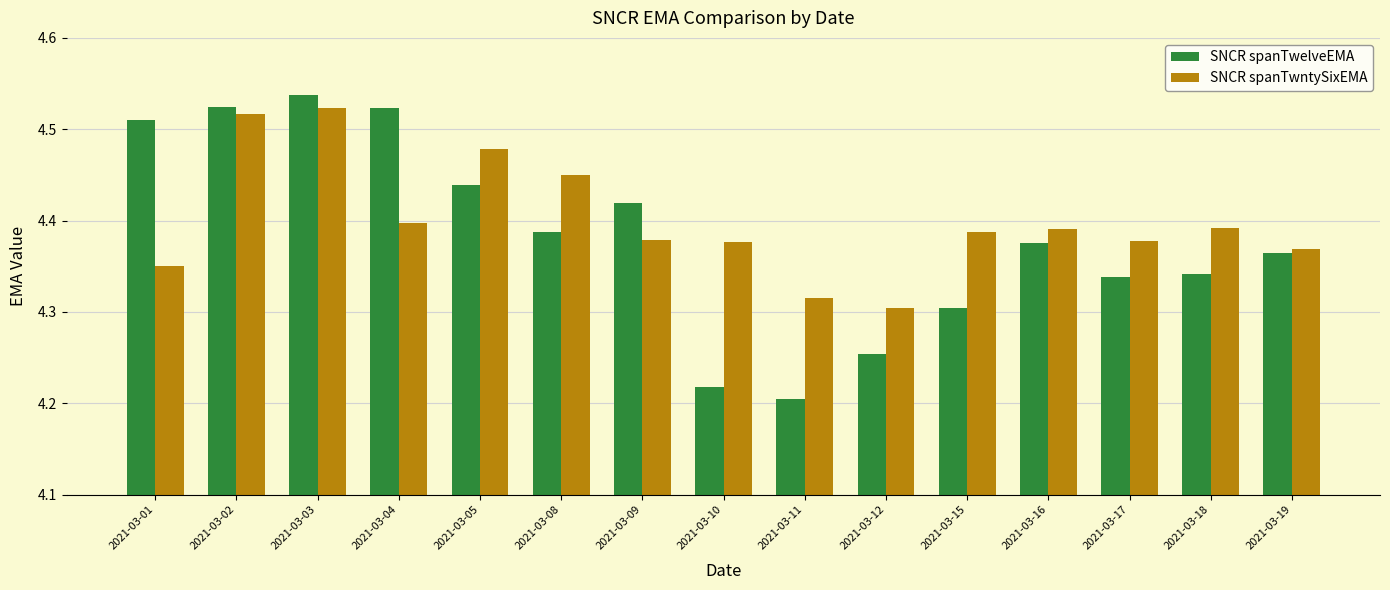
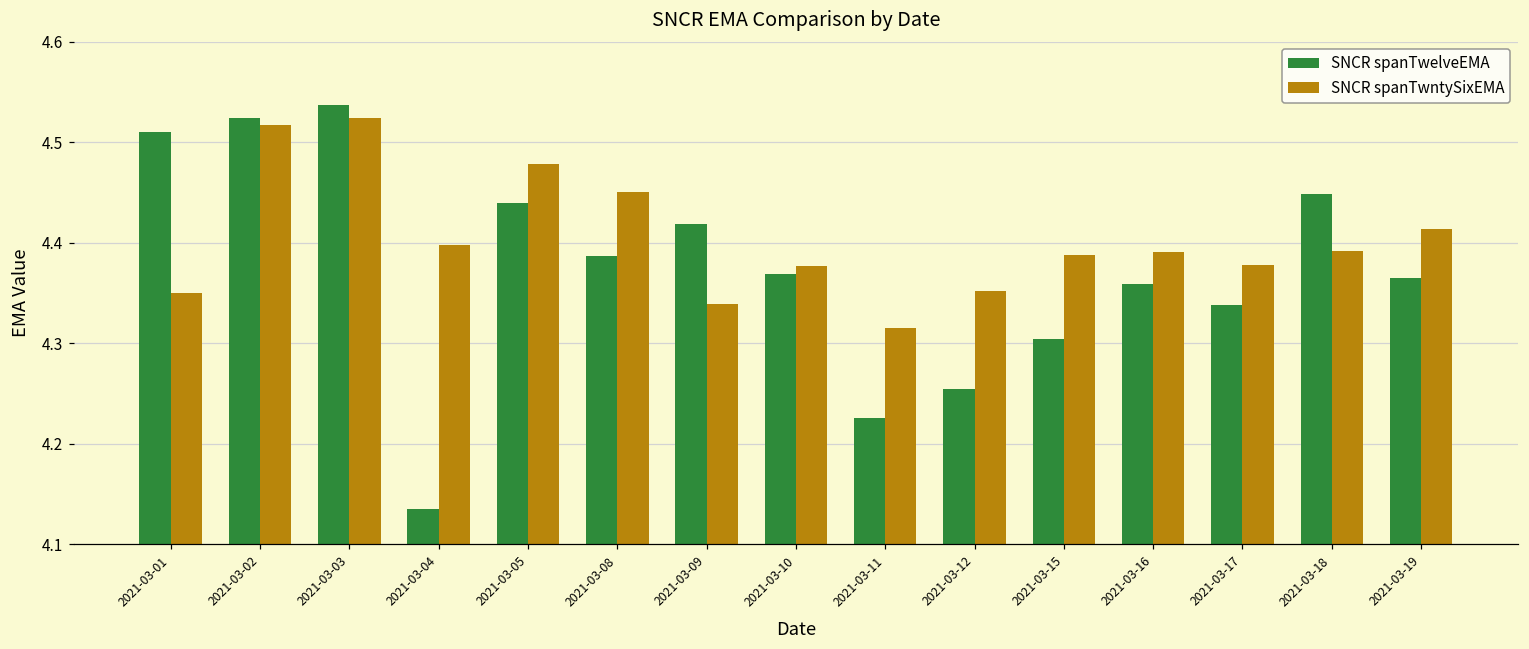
  {
    "SNCR spanTwelveEMA": {
      "2021-03-01": 4.51,
      "2021-03-02": 4.52,
      "2021-03-03": 4.54,
-     "2021-03-04": 4.52,
+     "2021-03-04": 4.13,
      "2021-03-05": 4.44,
      "2021-03-08": 4.39,
      "2021-03-09": 4.42,
-     "2021-03-10": 4.22,
-     "2021-03-11": 4.20,
+     "2021-03-10": 4.37,
+     "2021-03-11": 4.23,
      "2021-03-12": 4.25,
      "2021-03-15": 4.30,
-     "2021-03-16": 4.38,
+     "2021-03-16": 4.36,
      "2021-03-17": 4.34,
-     "2021-03-18": 4.34,
+     "2021-03-18": 4.45,
      "2021-03-19": 4.36
    },
    "SNCR spanTwntySixEMA": {
      "2021-03-01": 4.35,
      "2021-03-02": 4.52,
      "2021-03-03": 4.52,
      "2021-03-04": 4.40,
      "2021-03-05": 4.48,
      "2021-03-08": 4.45,
-     "2021-03-09": 4.38,
+     "2021-03-09": 4.34,
      "2021-03-10": 4.38,
      "2021-03-11": 4.31,
-     "2021-03-12": 4.30,
+     "2021-03-12": 4.35,
      "2021-03-15": 4.39,
      "2021-03-16": 4.39,
      "2021-03-17": 4.38,
      "2021-03-18": 4.39,
-     "2021-03-19": 4.37
+     "2021-03-19": 4.41
    }
  }
